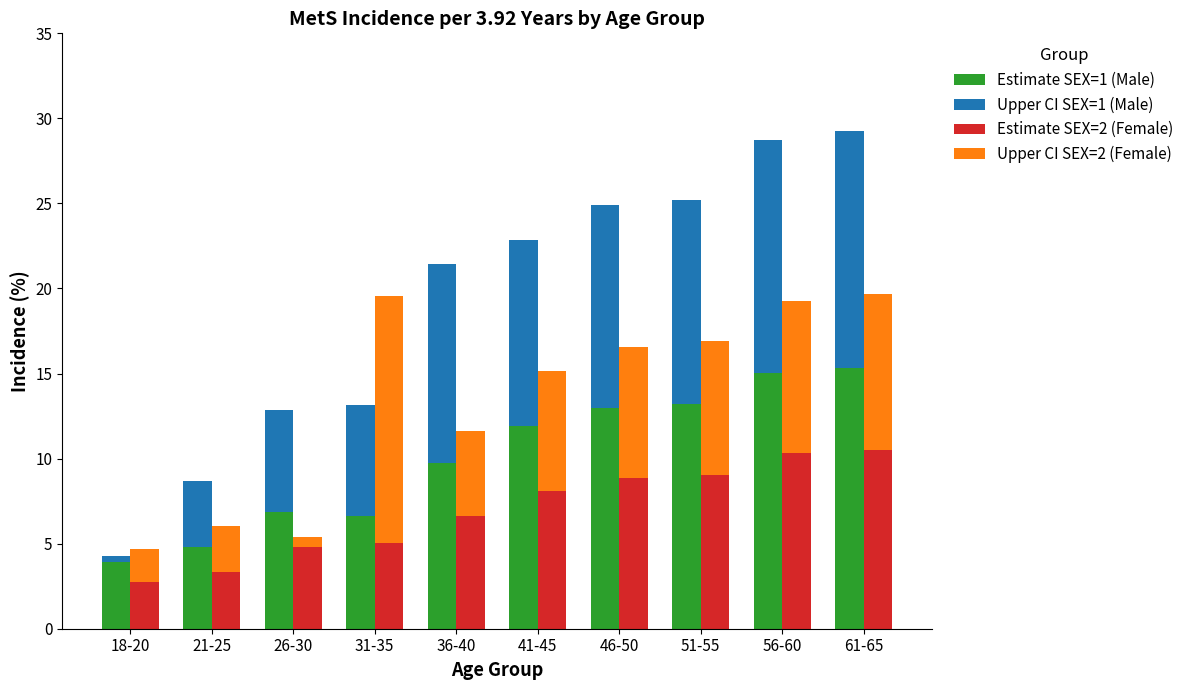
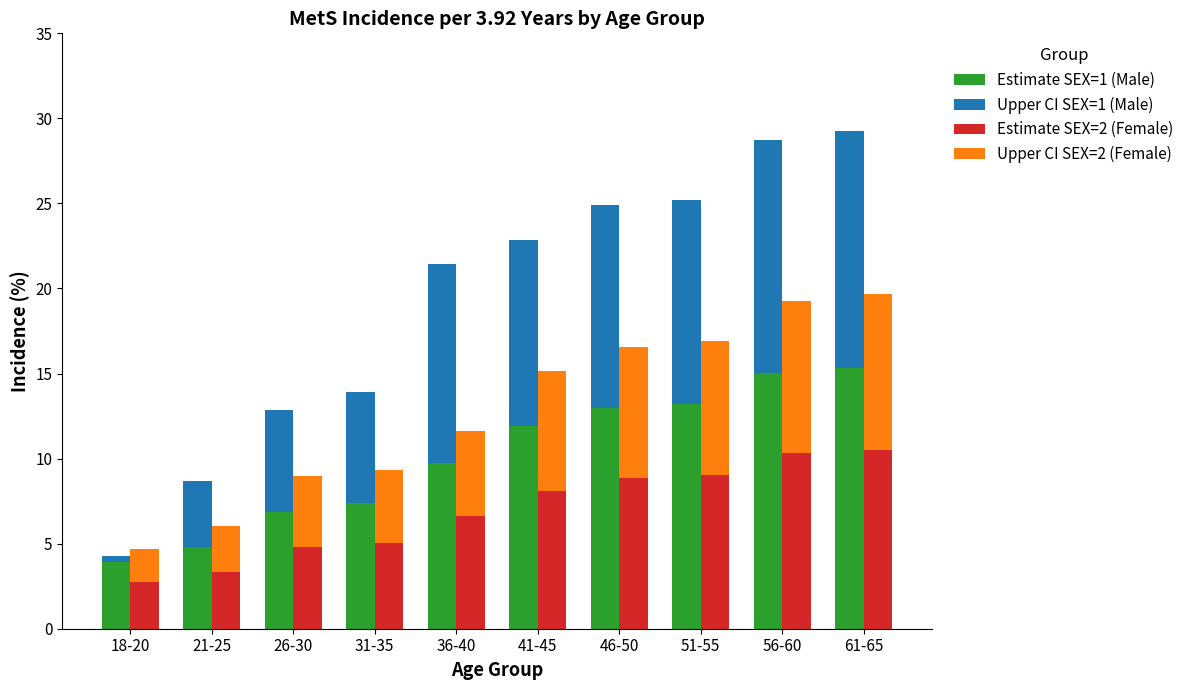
  {
    "Estimate SEX=1 (Male)": {
      "18-20": 3.9,
      "21-25": 4.8,
      "26-30": 6.9,
-     "31-35": 6.6,
+     "31-35": 7.4,
      "36-40": 9.8,
      "41-45": 11.9,
      "46-50": 13.0,
      "51-55": 13.2,
      "56-60": 15.1,
      "61-65": 15.3
    },
    "Upper CI SEX=1 (Male)": {
      "18-20": 0.3,
      "21-25": 3.9,
      "26-30": 6.0,
      "31-35": 6.5,
      "36-40": 11.7,
      "41-45": 10.9,
      "46-50": 12.0,
      "51-55": 12.0,
      "56-60": 13.7,
      "61-65": 13.9
    },
    "Estimate SEX=2 (Female)": {
      "18-20": 2.7,
      "21-25": 3.4,
      "26-30": 4.8,
      "31-35": 5.0,
      "36-40": 6.6,
      "41-45": 8.1,
      "46-50": 8.9,
      "51-55": 9.0,
      "56-60": 10.3,
      "61-65": 10.5
    },
    "Upper CI SEX=2 (Female)": {
      "18-20": 1.9,
      "21-25": 2.7,
-     "26-30": 0.6,
-     "31-35": 14.5,
+     "26-30": 4.2,
+     "31-35": 4.3,
      "36-40": 5.0,
      "41-45": 7.0,
      "46-50": 7.7,
      "51-55": 7.9,
      "56-60": 8.9,
      "61-65": 9.1
    }
  }
